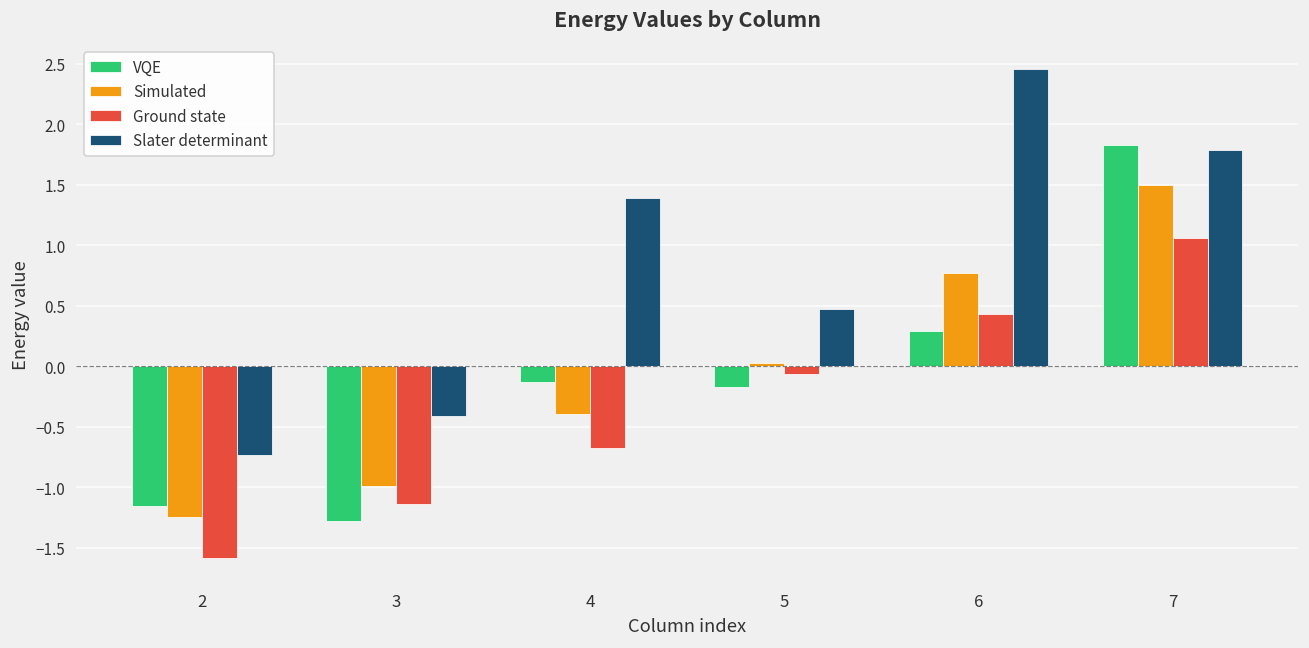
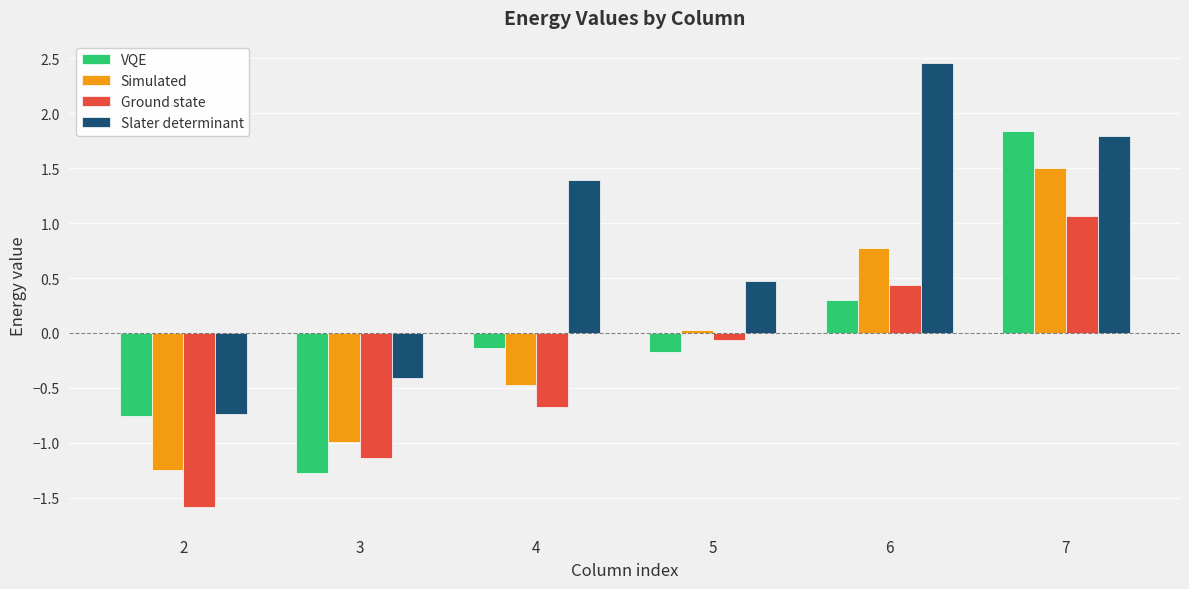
  {
    "VQE": {
-     "2": -1.15,
+     "2": -0.75,
      "3": -1.27,
      "4": -0.13,
      "5": -0.17,
      "6": 0.30,
      "7": 1.83
    },
    "Simulated": {
      "2": -1.24,
      "3": -0.99,
-     "4": -0.39,
+     "4": -0.47,
      "5": 0.02,
      "6": 0.77,
      "7": 1.50
    },
    "Ground state": {
      "2": -1.59,
      "3": -1.14,
      "4": -0.68,
      "5": -0.06,
      "6": 0.43,
      "7": 1.06
    },
    "Slater determinant": {
      "2": -0.73,
      "3": -0.41,
      "4": 1.39,
      "5": 0.47,
      "6": 2.46,
      "7": 1.79
    }
  }
